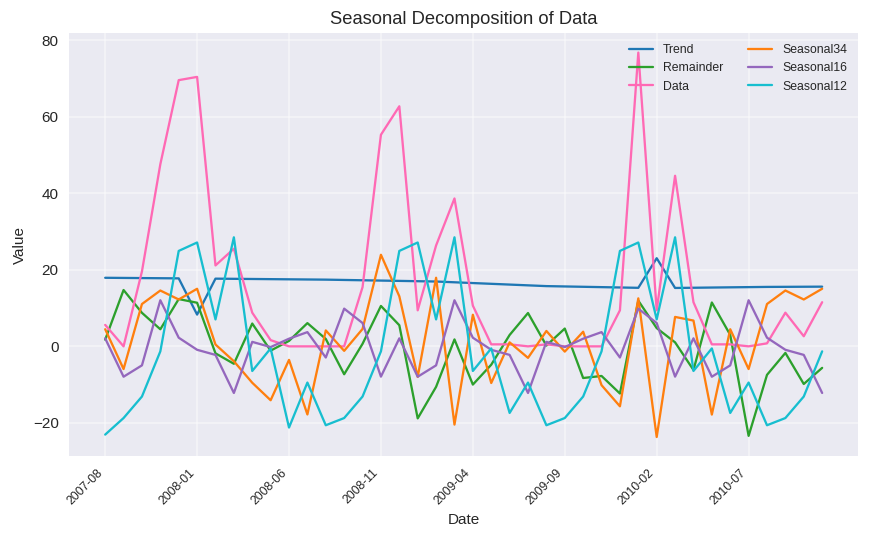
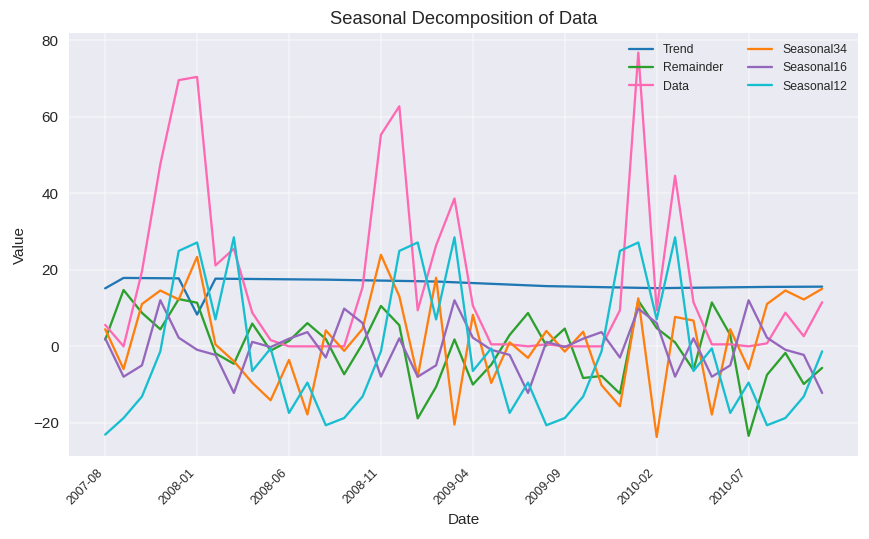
  {
    "Trend": {
-     "2007-08": 18,
+     "2007-08": 15,
      "2008-01": 8,
      "2008-06": 18,
      "2008-11": 17,
      "2009-04": 17,
      "2009-09": 16,
-     "2010-02": 23,
+     "2010-02": 15,
      "2010-07": 15
    },
    "Remainder": {
      "2008-01": 11,
      "2008-11": 11,
      "2009-04": -10,
      "2009-09": 5,
      "2010-02": 5,
      "2010-07": -23
    },
    "Data": {
      "2007-08": 6,
      "2008-01": 70,
      "2008-06": 0,
      "2008-11": 55,
      "2009-04": 11,
      "2010-02": 9,
      "2010-07": 0
    },
    "Seasonal34": {
      "2007-08": 4,
-     "2008-01": 15,
+     "2008-01": 23,
      "2008-06": -4,
      "2008-11": 24,
      "2009-04": 8,
      "2009-09": -1,
      "2010-02": -24,
      "2010-07": -6
    },
    "Seasonal16": {
      "2008-01": -1,
      "2008-11": -8,
      "2009-04": 2,
      "2010-02": 6,
      "2010-07": 12
    },
    "Seasonal12": {
      "2007-08": -23,
      "2008-01": 27,
-     "2008-06": -21,
+     "2008-06": -17,
      "2008-11": -1,
      "2009-04": -6,
      "2009-09": -19,
      "2010-02": 7,
      "2010-07": -9
    }
  }
